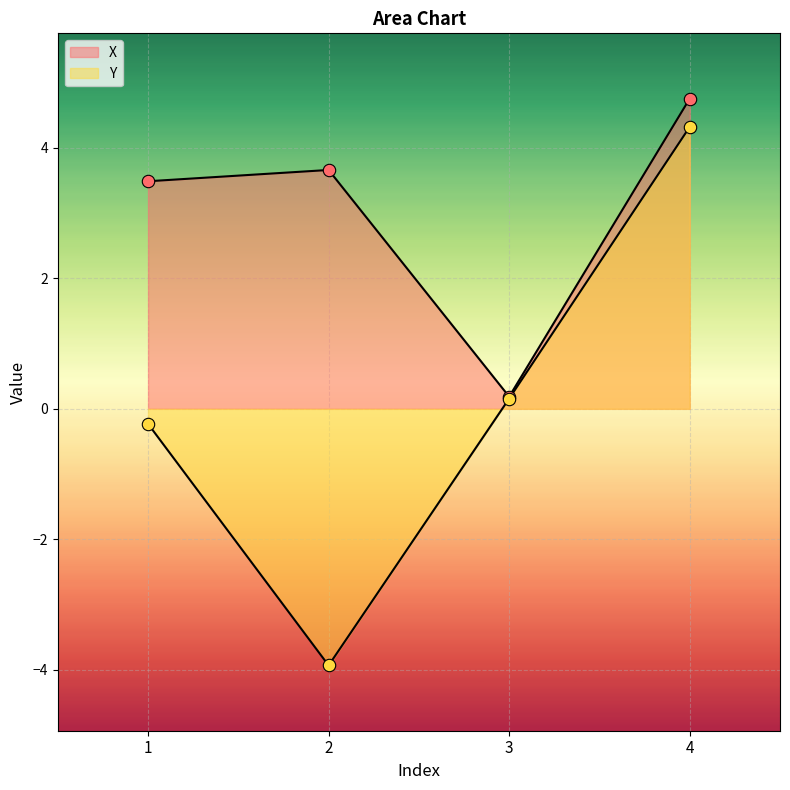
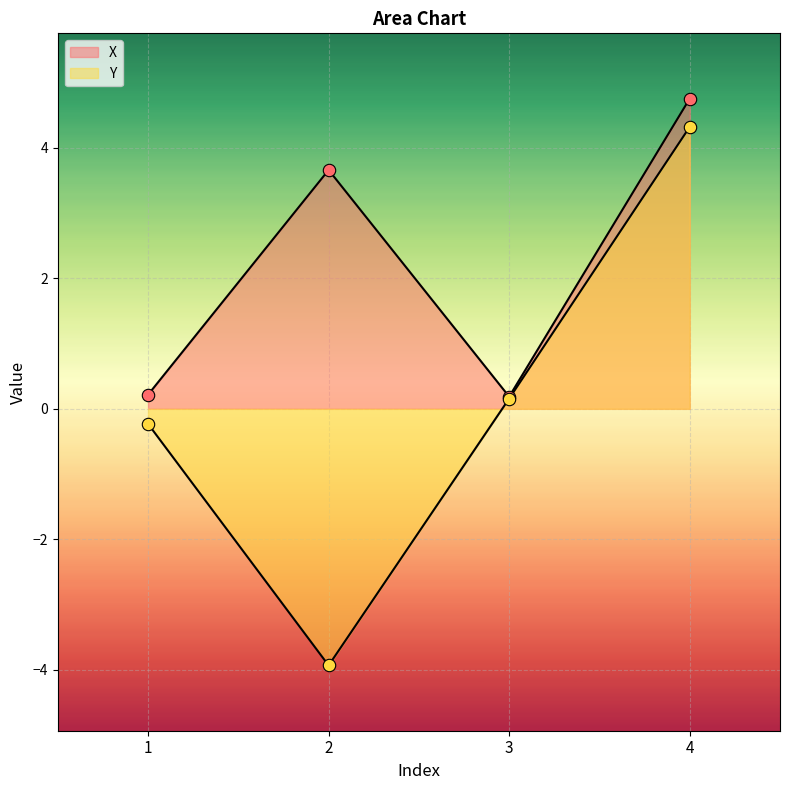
  {
    "X": {
-     "1": 3.5,
+     "1": 0.2,
      "2": 3.7,
      "4": 4.8
    }
  }
